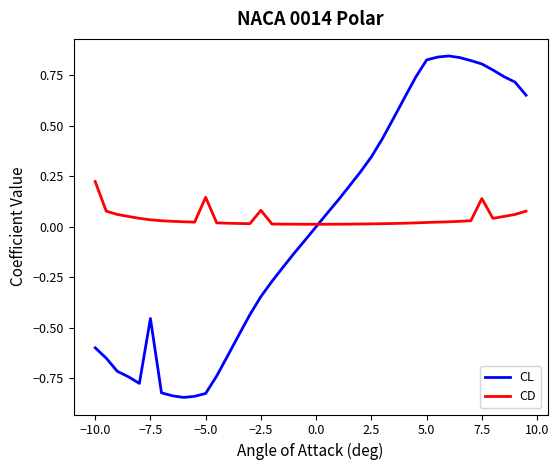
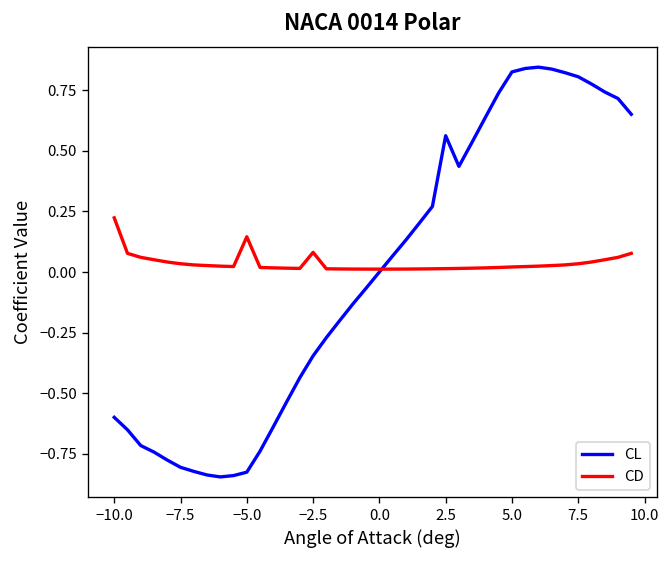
  {
    "CL": {
      "−10.0": -0.60,
-     "−7.5": -0.45,
+     "−7.5": -0.81,
      "−5.0": -0.83,
      "−2.5": -0.35,
-     "2.5": 0.35,
+     "2.5": 0.56,
      "5.0": 0.83,
      "7.5": 0.81
    },
    "CD": {
      "−10.0": 0.22,
      "−7.5": 0.03,
      "−5.0": 0.15,
      "−2.5": 0.08,
      "2.5": 0.01,
      "5.0": 0.02,
-     "7.5": 0.14
+     "7.5": 0.03
    }
  }
